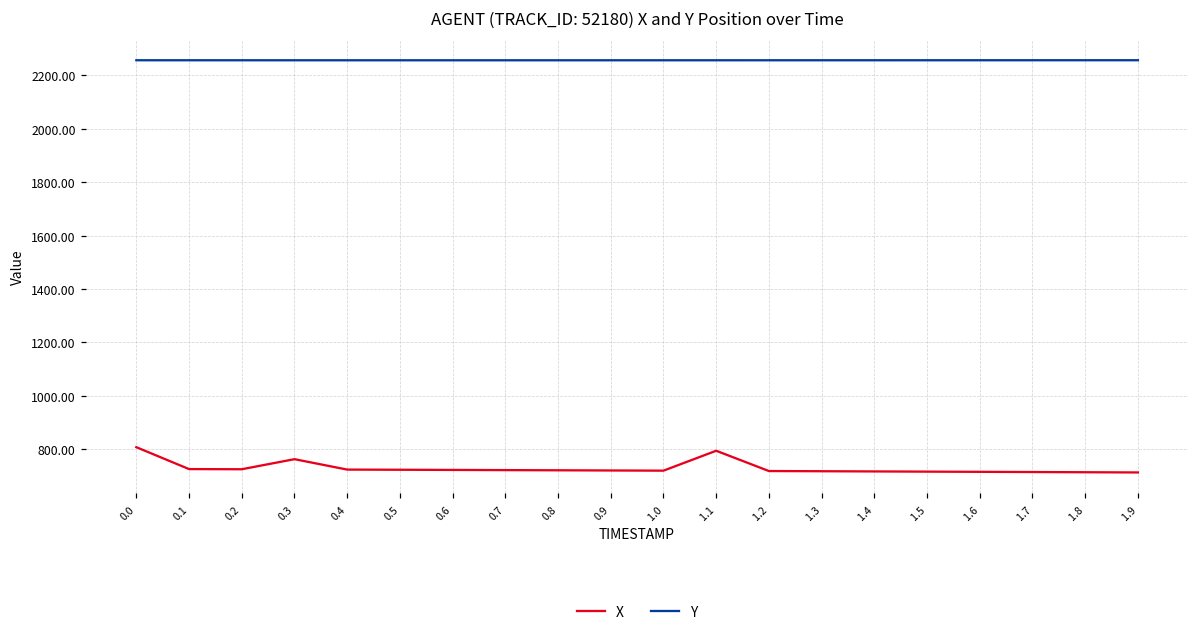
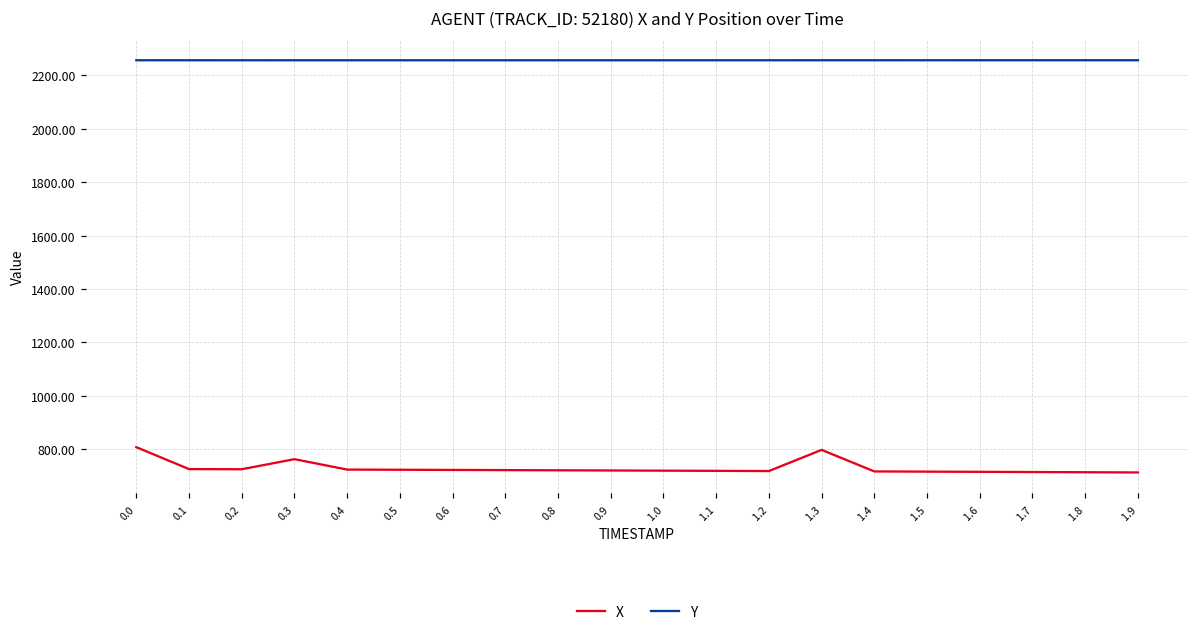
  {
    "X": {
      "0.0": 810,
      "0.1": 730,
      "0.2": 730,
      "0.3": 760,
      "0.4": 720,
      "0.5": 720,
      "0.6": 720,
      "0.7": 720,
      "0.8": 720,
      "0.9": 720,
      "1.0": 720,
-     "1.1": 790,
+     "1.1": 720,
      "1.2": 720,
-     "1.3": 720,
+     "1.3": 800,
      "1.4": 720,
      "1.5": 720,
      "1.6": 720,
      "1.7": 710,
      "1.8": 710,
      "1.9": 710
    },
    "Y": {
      "0.0": 2260,
      "0.1": 2260,
      "0.2": 2260,
      "0.3": 2260,
      "0.4": 2260,
      "0.5": 2260,
      "0.6": 2260,
      "0.7": 2260,
      "0.8": 2260,
      "0.9": 2260,
      "1.0": 2260,
      "1.1": 2260,
      "1.2": 2260,
      "1.3": 2260,
      "1.4": 2260,
      "1.5": 2260,
      "1.6": 2260,
      "1.7": 2260,
      "1.8": 2260,
      "1.9": 2260
    }
  }
